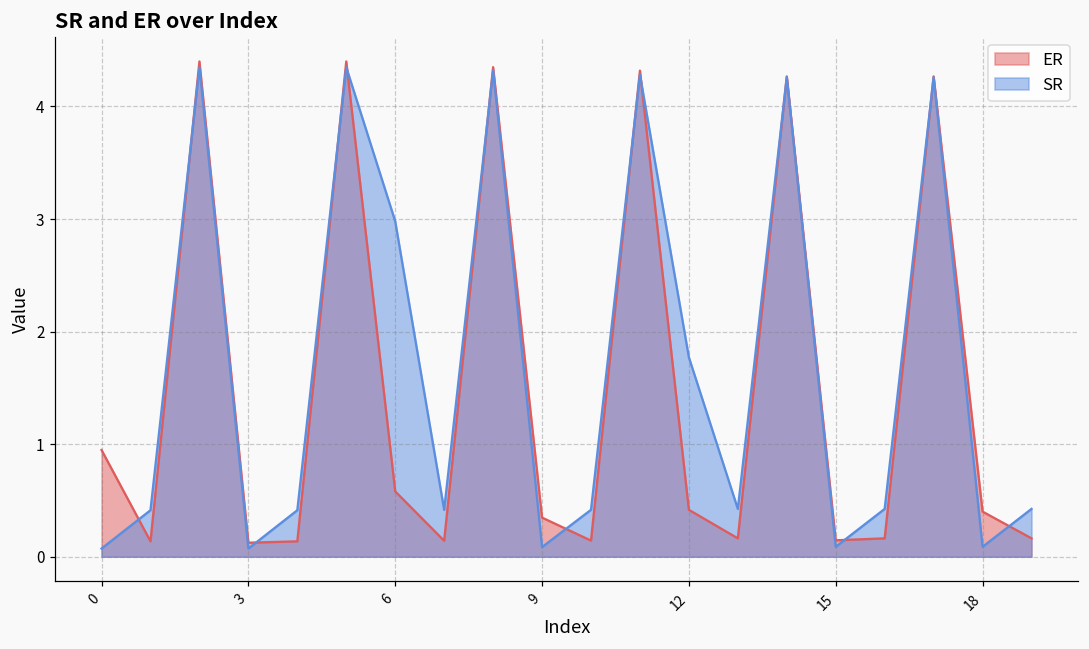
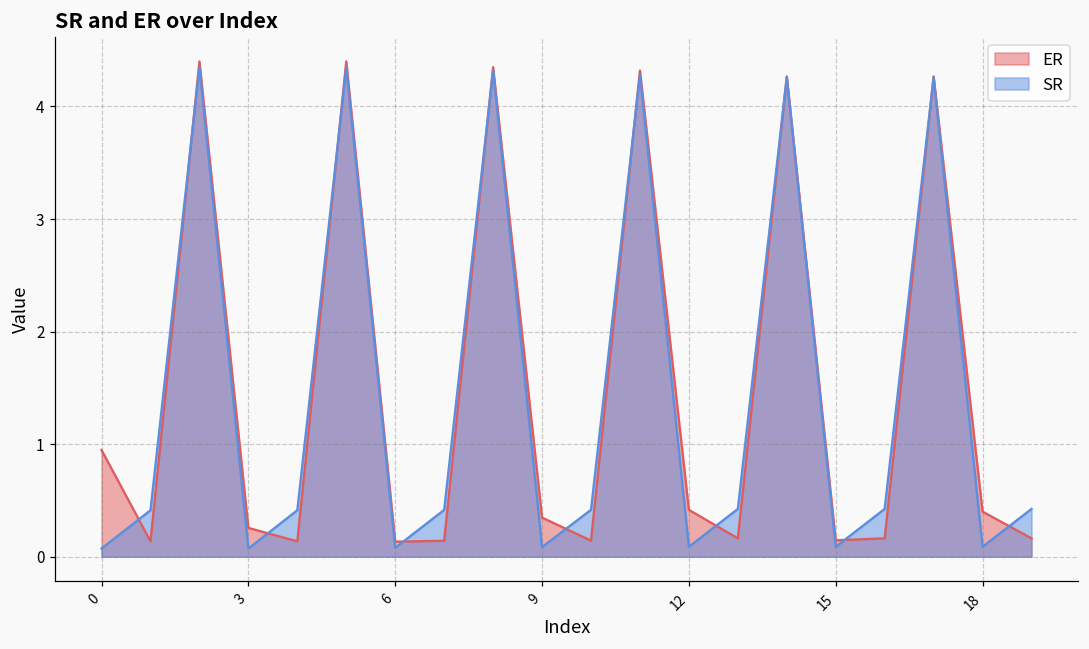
  {
    "ER": {
      "0": 0.95,
-     "3": 0.12,
-     "6": 0.58,
+     "3": 0.26,
+     "6": 0.13,
      "9": 0.35,
      "12": 0.42,
      "15": 0.15,
      "18": 0.40
    },
    "SR": {
      "0": 0.07,
      "3": 0.07,
-     "6": 2.98,
+     "6": 0.08,
      "9": 0.09,
-     "12": 1.77,
+     "12": 0.09,
      "15": 0.09,
      "18": 0.09
    }
  }
